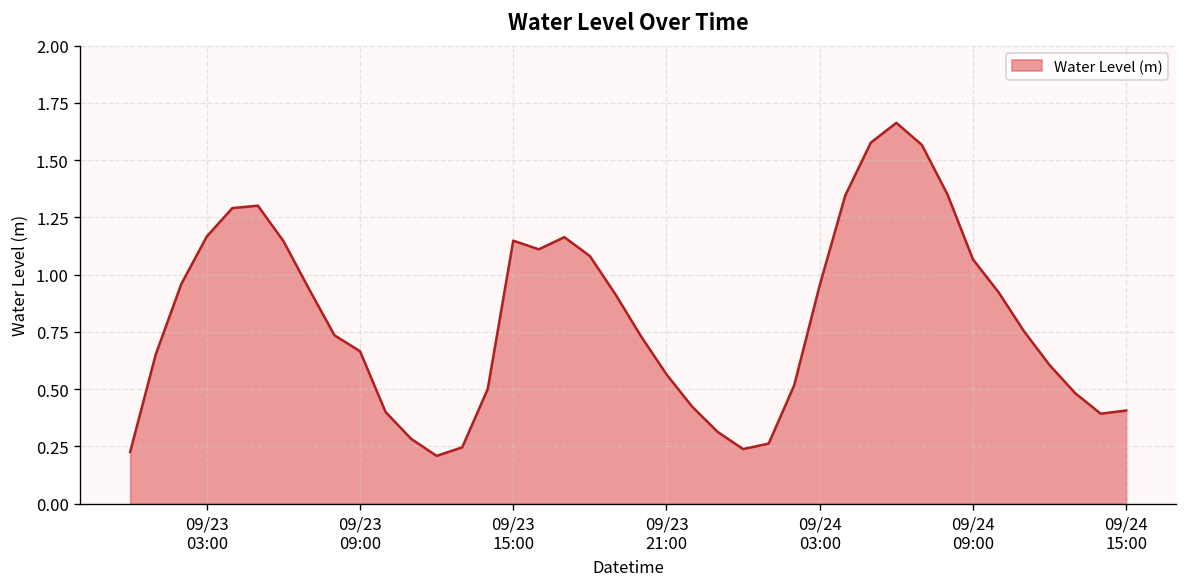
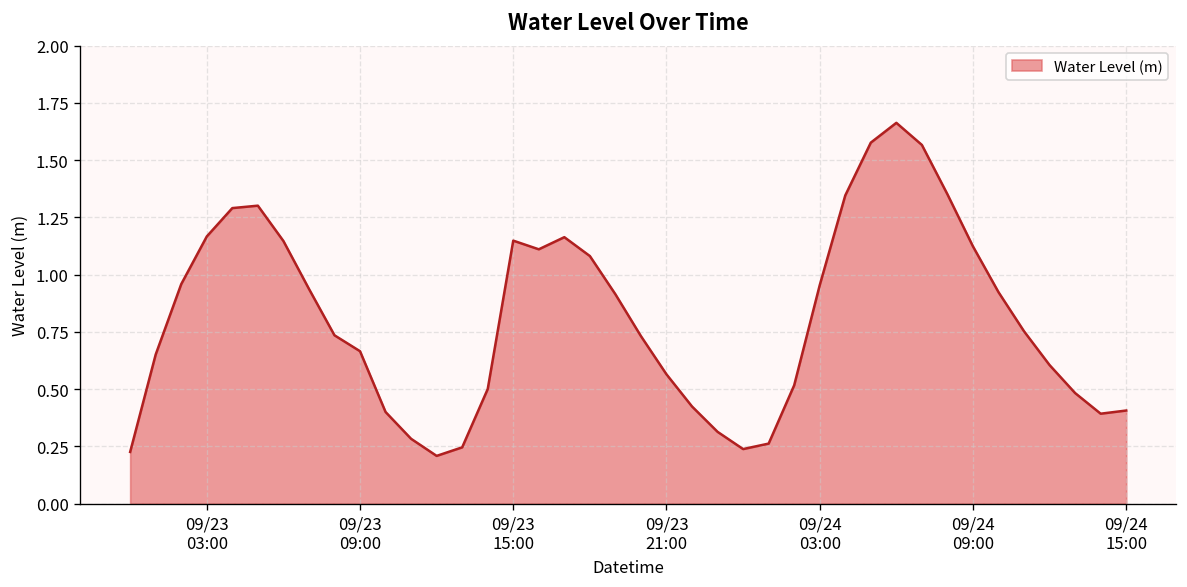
  {
    "09/23 03:00": 1.17,
    "09/23 09:00": 0.67,
    "09/23 15:00": 1.15,
    "09/23 21:00": 0.56,
    "09/24 03:00": 0.95,
-   "09/24 09:00": 1.07,
+   "09/24 09:00": 1.12,
    "09/24 15:00": 0.41
  }
